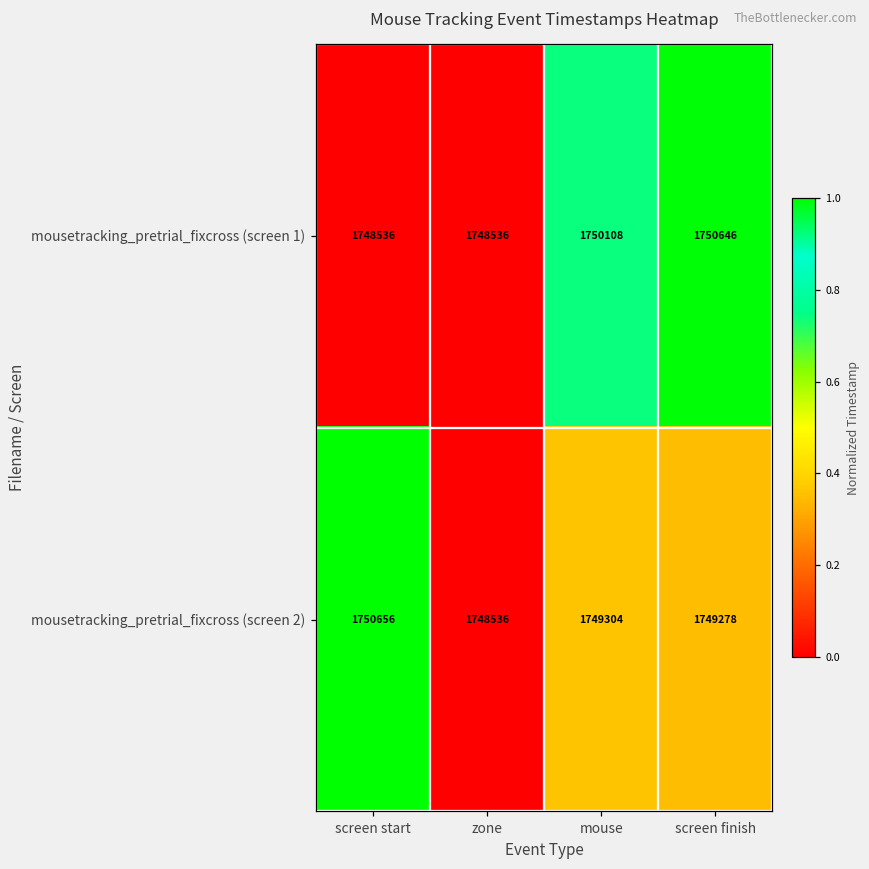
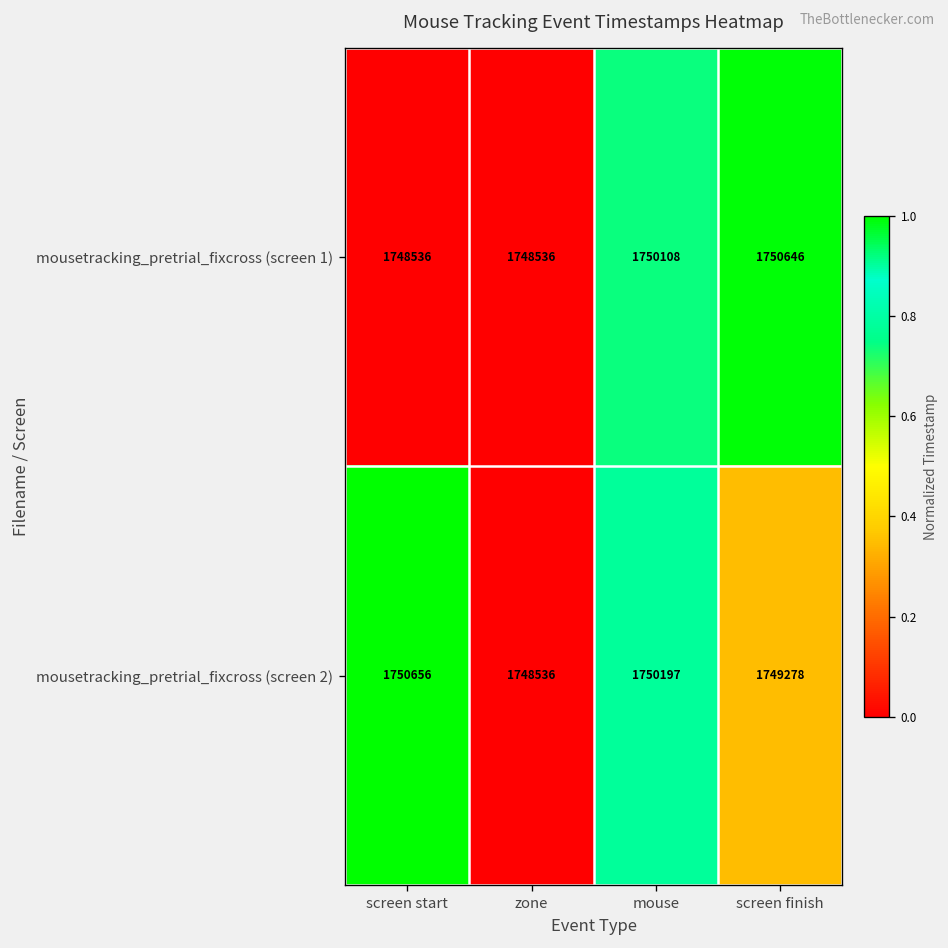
  {
    "mousetracking_pretrial_fixcross (screen 1)": {
      "screen start": 1748536,
      "zone": 1748536,
      "mouse": 1750108,
      "screen finish": 1750646
    },
    "mousetracking_pretrial_fixcross (screen 2)": {
      "screen start": 1750656,
      "zone": 1748536,
-     "mouse": 1749304,
+     "mouse": 1750197,
      "screen finish": 1749278
    }
  }
